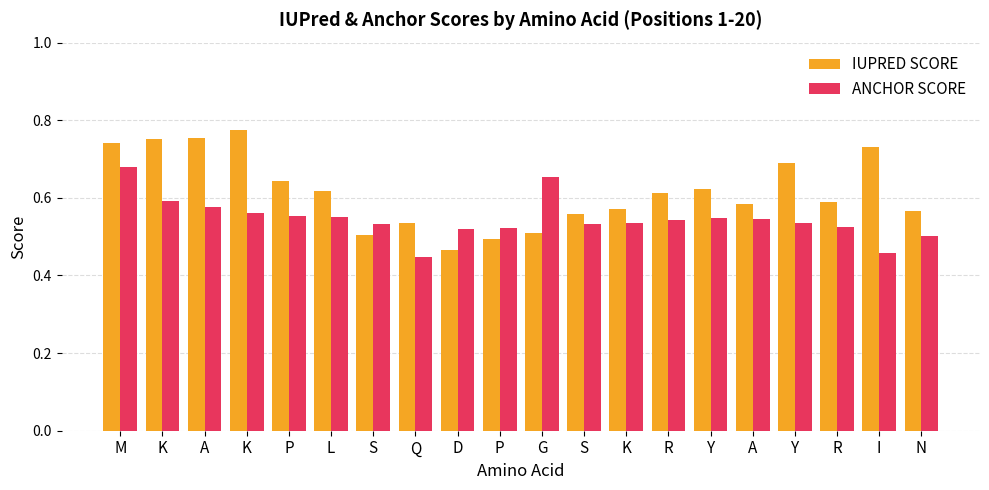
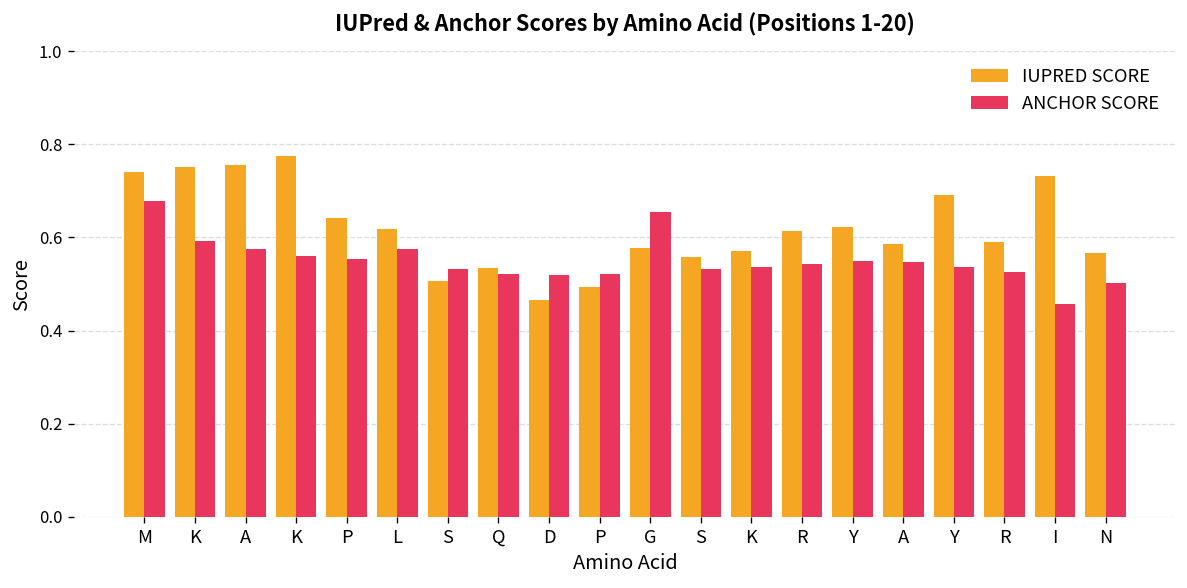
  {
    "IUPRED SCORE": {
      "M": 0.74,
      "L": 0.62,
      "Q": 0.53,
      "D": 0.47,
-     "G": 0.51,
+     "G": 0.58,
      "I": 0.73,
      "N": 0.57
    },
    "ANCHOR SCORE": {
      "M": 0.68,
-     "L": 0.55,
-     "Q": 0.45,
+     "L": 0.58,
+     "Q": 0.52,
      "D": 0.52,
      "G": 0.65,
      "I": 0.46,
      "N": 0.50
    }
  }
